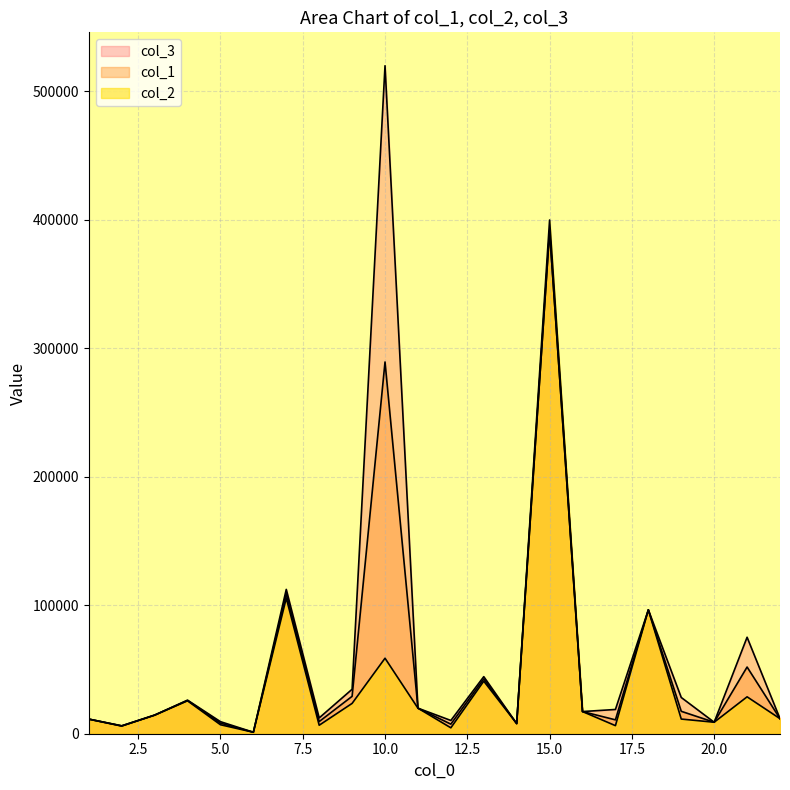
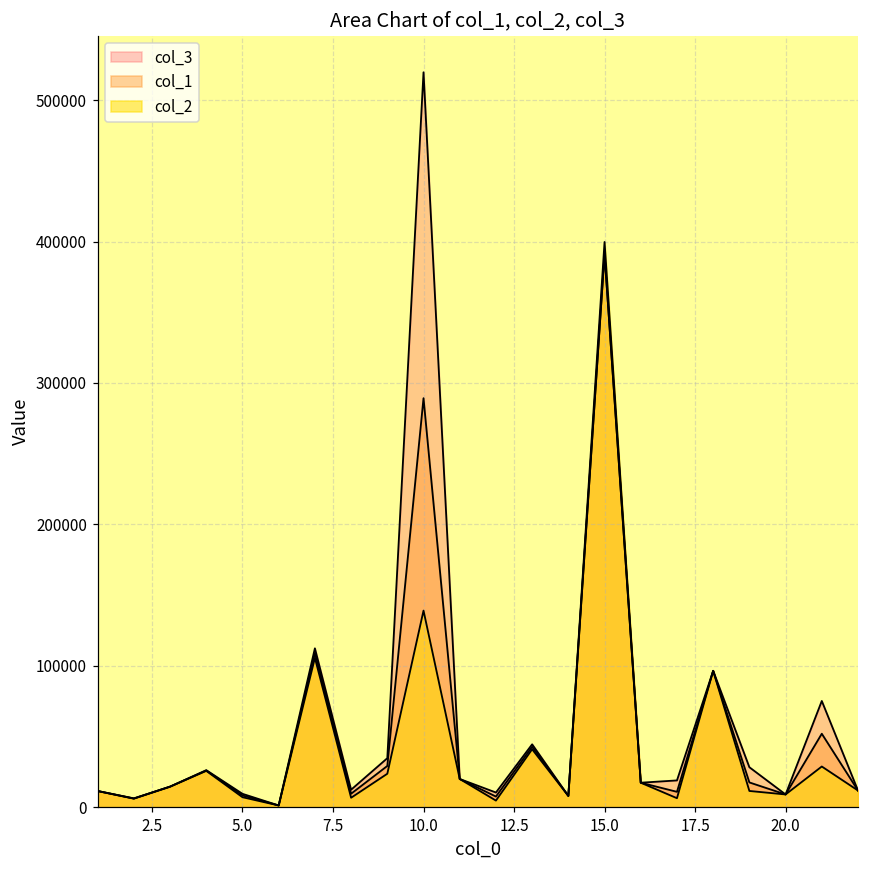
  {
    "col_2": {
-     "10.0": 59000,
+     "10.0": 139000,
      "15.0": 400000
    }
  }
